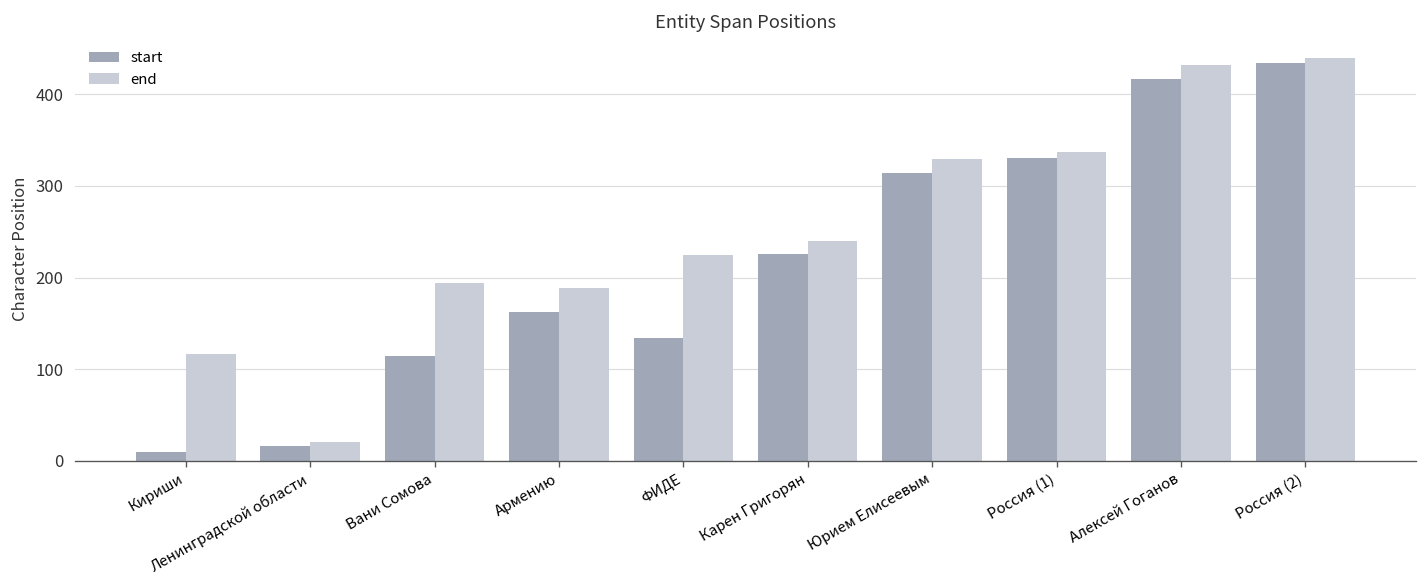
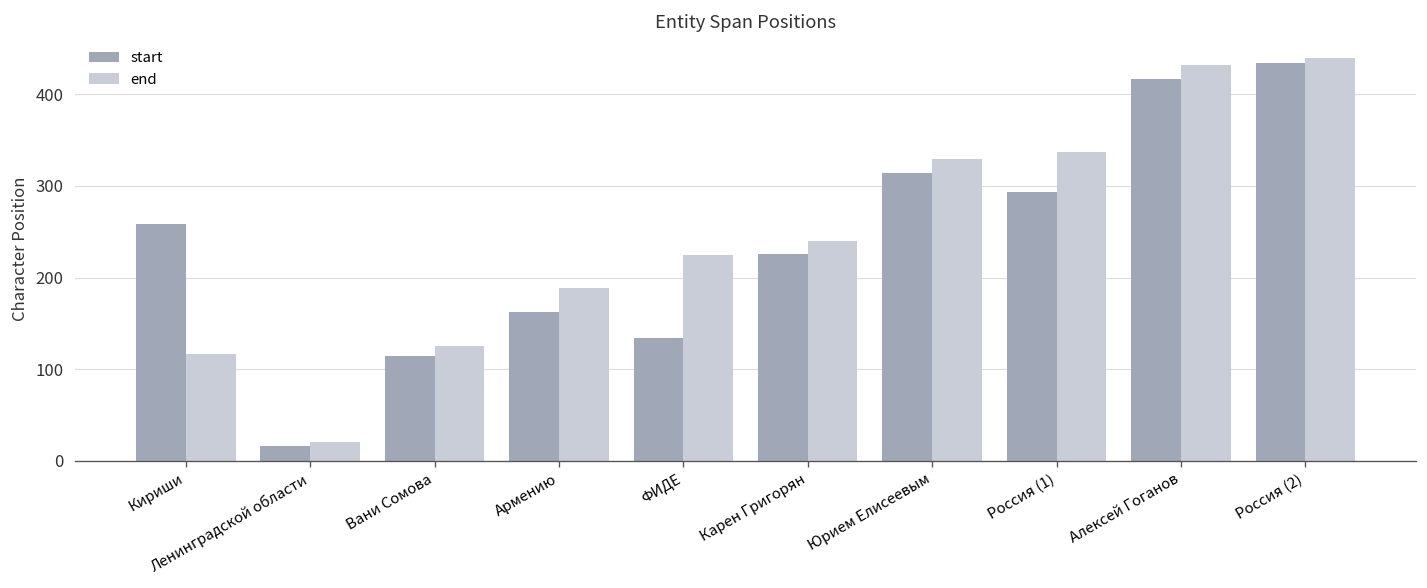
  {
    "start": {
-     "Кириши": 10,
+     "Кириши": 260,
      "Ленинградской области": 20,
      "Вани Сомова": 110,
      "Армению": 160,
      "ФИДЕ": 130,
      "Карен Григорян": 230,
      "Юрием Елисеевым": 310,
-     "Россия (1)": 330,
+     "Россия (1)": 290,
      "Алексей Гоганов": 420,
      "Россия (2)": 430
    },
    "end": {
      "Кириши": 120,
      "Ленинградской области": 20,
-     "Вани Сомова": 190,
+     "Вани Сомова": 130,
      "Армению": 190,
      "ФИДЕ": 230,
      "Карен Григорян": 240,
      "Юрием Елисеевым": 330,
      "Россия (1)": 340,
      "Алексей Гоганов": 430,
      "Россия (2)": 440
    }
  }
